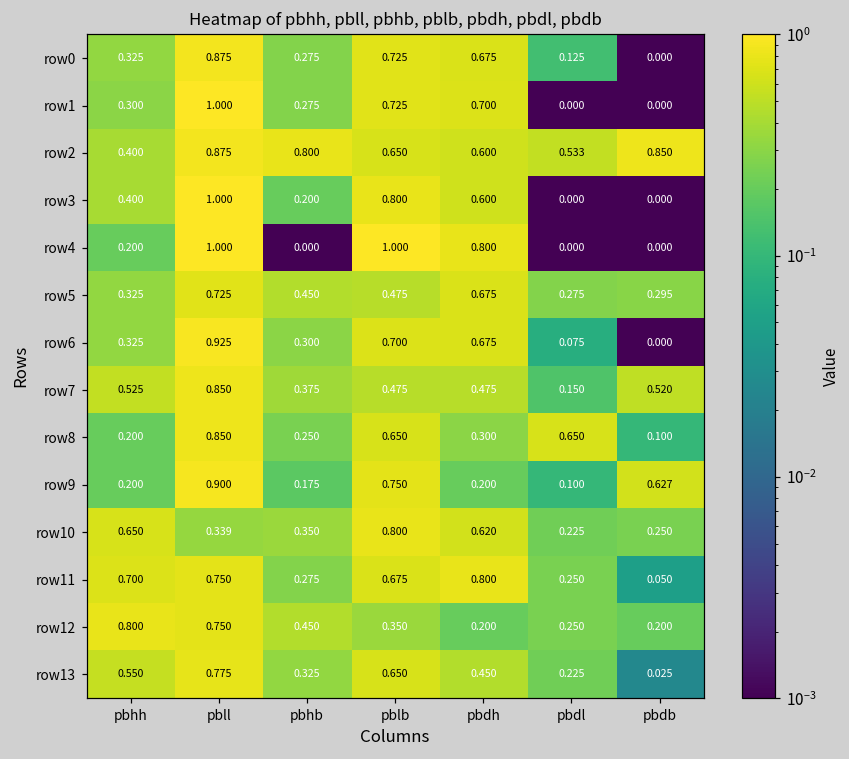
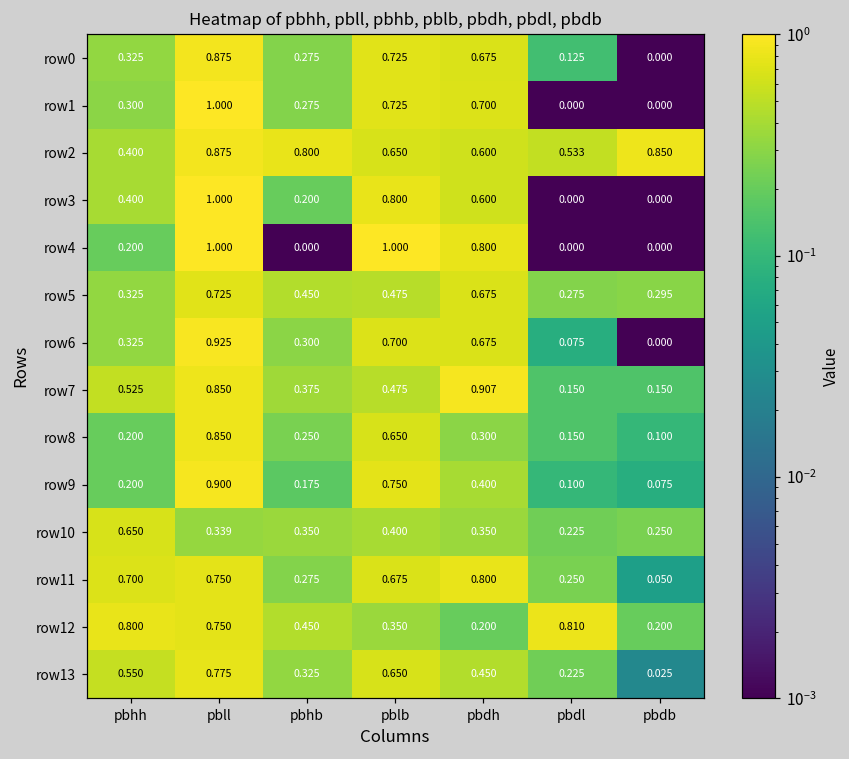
  {
    "row0": {
      "pbhh": 0.325,
      "pbll": 0.875,
      "pbhb": 0.275,
      "pblb": 0.725,
      "pbdh": 0.675,
      "pbdl": 0.125,
      "pbdb": 0.000
    },
    "row1": {
      "pbhh": 0.300,
      "pbll": 1.000,
      "pbhb": 0.275,
      "pblb": 0.725,
      "pbdh": 0.700,
      "pbdl": 0.000,
      "pbdb": 0.000
    },
    "row2": {
      "pbhh": 0.400,
      "pbll": 0.875,
      "pbhb": 0.800,
      "pblb": 0.650,
      "pbdh": 0.600,
      "pbdl": 0.533,
      "pbdb": 0.850
    },
    "row3": {
      "pbhh": 0.400,
      "pbll": 1.000,
      "pbhb": 0.200,
      "pblb": 0.800,
      "pbdh": 0.600,
      "pbdl": 0.000,
      "pbdb": 0.000
    },
    "row4": {
      "pbhh": 0.200,
      "pbll": 1.000,
      "pbhb": 0.000,
      "pblb": 1.000,
      "pbdh": 0.800,
      "pbdl": 0.000,
      "pbdb": 0.000
    },
    "row5": {
      "pbhh": 0.325,
      "pbll": 0.725,
      "pbhb": 0.450,
      "pblb": 0.475,
      "pbdh": 0.675,
      "pbdl": 0.275,
      "pbdb": 0.295
    },
    "row6": {
      "pbhh": 0.325,
      "pbll": 0.925,
      "pbhb": 0.300,
      "pblb": 0.700,
      "pbdh": 0.675,
      "pbdl": 0.075,
      "pbdb": 0.000
    },
    "row7": {
      "pbhh": 0.525,
      "pbll": 0.850,
      "pbhb": 0.375,
      "pblb": 0.475,
-     "pbdh": 0.475,
+     "pbdh": 0.907,
      "pbdl": 0.150,
-     "pbdb": 0.520
+     "pbdb": 0.150
    },
    "row8": {
      "pbhh": 0.200,
      "pbll": 0.850,
      "pbhb": 0.250,
      "pblb": 0.650,
      "pbdh": 0.300,
-     "pbdl": 0.650,
+     "pbdl": 0.150,
      "pbdb": 0.100
    },
    "row9": {
      "pbhh": 0.200,
      "pbll": 0.900,
      "pbhb": 0.175,
      "pblb": 0.750,
-     "pbdh": 0.200,
+     "pbdh": 0.400,
      "pbdl": 0.100,
-     "pbdb": 0.627
+     "pbdb": 0.075
    },
    "row10": {
      "pbhh": 0.650,
      "pbll": 0.339,
      "pbhb": 0.350,
-     "pblb": 0.800,
-     "pbdh": 0.620,
+     "pblb": 0.400,
+     "pbdh": 0.350,
      "pbdl": 0.225,
      "pbdb": 0.250
    },
    "row11": {
      "pbhh": 0.700,
      "pbll": 0.750,
      "pbhb": 0.275,
      "pblb": 0.675,
      "pbdh": 0.800,
      "pbdl": 0.250,
      "pbdb": 0.050
    },
    "row12": {
      "pbhh": 0.800,
      "pbll": 0.750,
      "pbhb": 0.450,
      "pblb": 0.350,
      "pbdh": 0.200,
-     "pbdl": 0.250,
+     "pbdl": 0.810,
      "pbdb": 0.200
    },
    "row13": {
      "pbhh": 0.550,
      "pbll": 0.775,
      "pbhb": 0.325,
      "pblb": 0.650,
      "pbdh": 0.450,
      "pbdl": 0.225,
      "pbdb": 0.025
    }
  }
